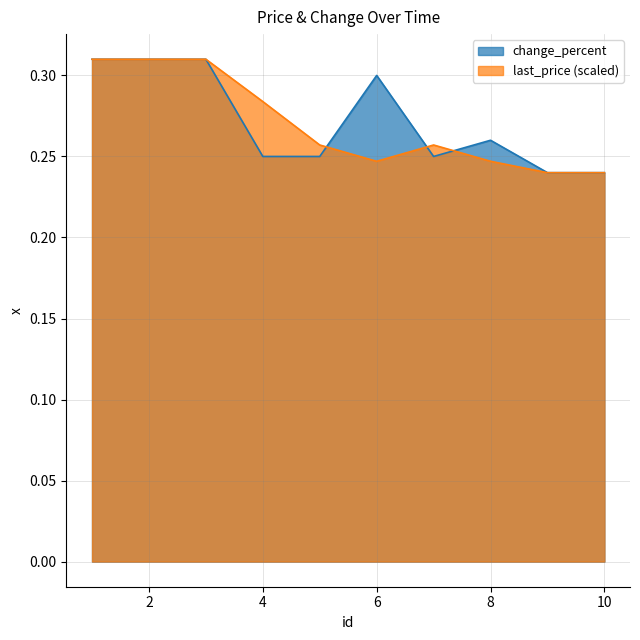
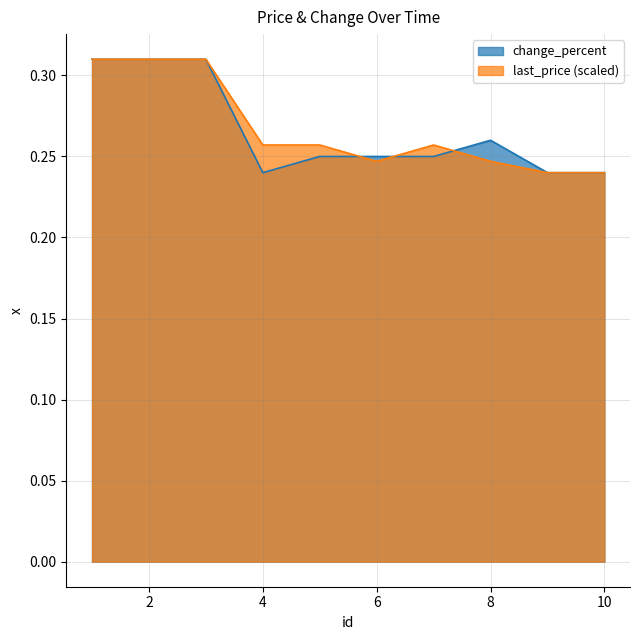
  {
    "change_percent": {
-     "4": 0.25,
-     "6": 0.30,
+     "4": 0.24,
+     "6": 0.25,
      "8": 0.26
    },
    "last_price (scaled)": {
-     "4": 0.284,
+     "4": 0.257,
      "6": 0.247,
      "8": 0.247
    }
  }
